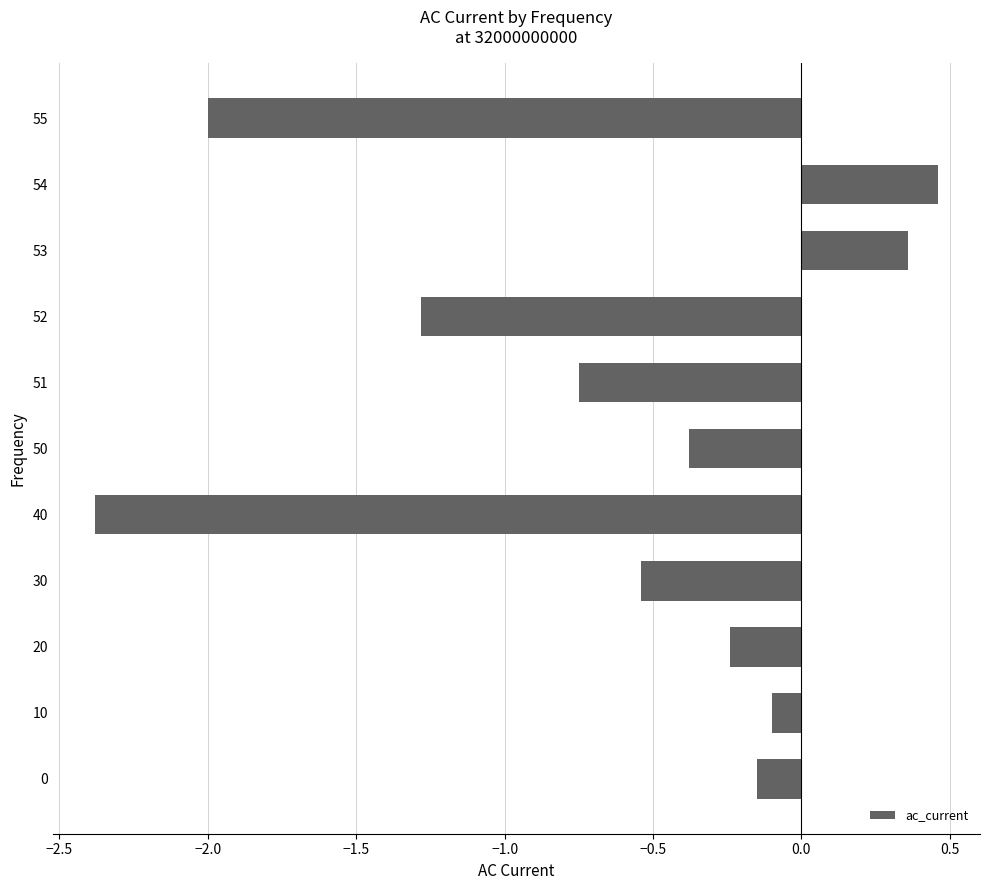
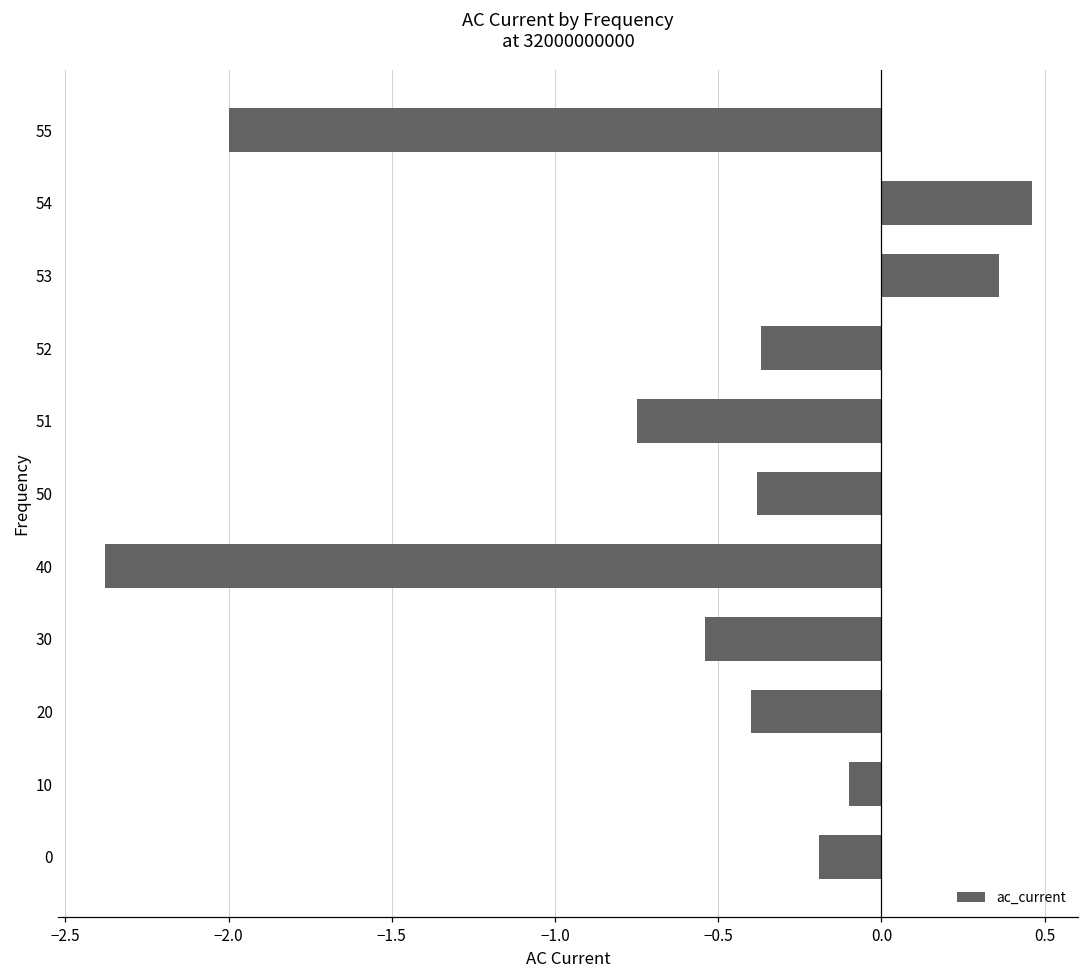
  {
    "55": -2.00,
    "54": 0.46,
    "53": 0.36,
-   "52": -1.28,
+   "52": -0.37,
    "51": -0.75,
    "50": -0.38,
    "40": -2.38,
    "30": -0.54,
-   "20": -0.24,
+   "20": -0.40,
    "10": -0.10,
-   "0": -0.15
+   "0": -0.19
  }
